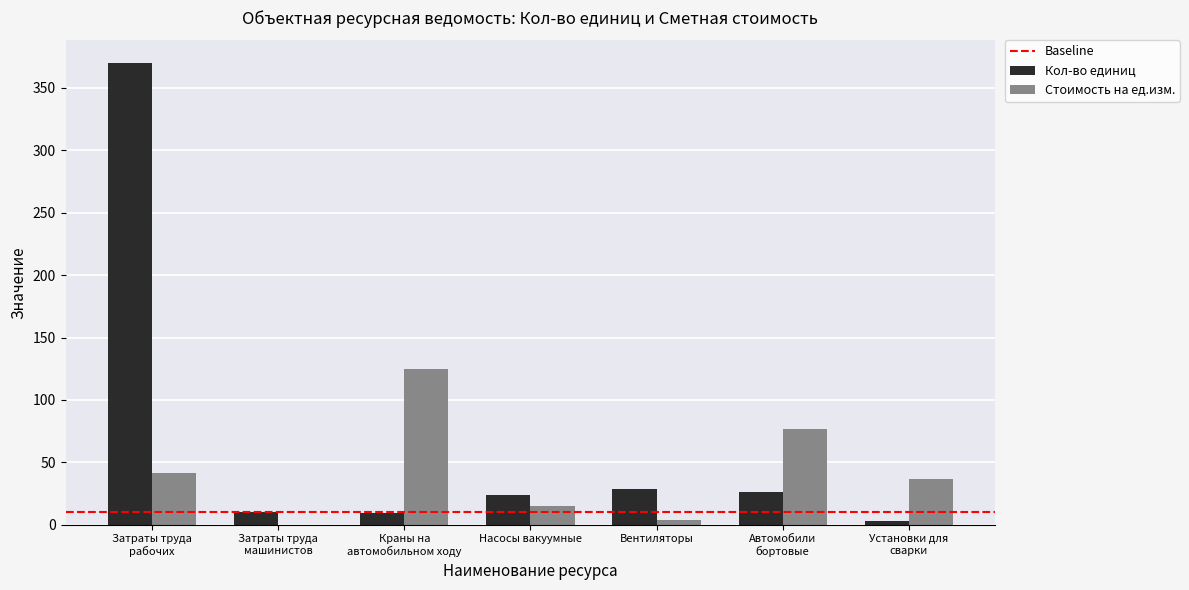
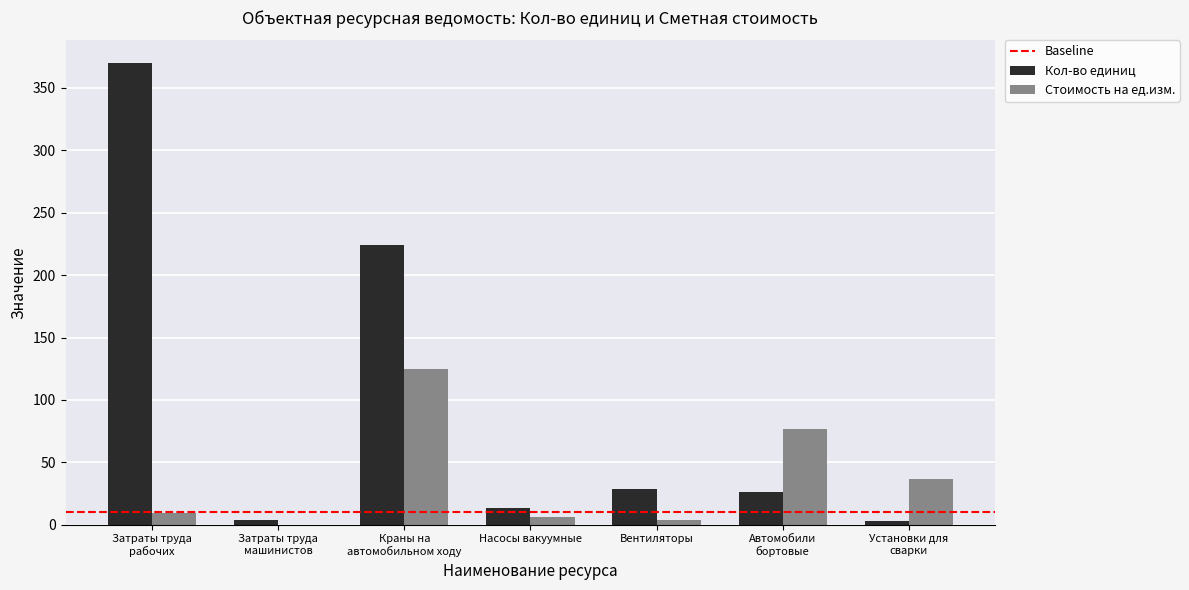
  {
    "Кол-во единиц": {
      "Затраты труда рабочих": 370,
-     "Затраты труда машинистов": 10,
-     "Краны на автомобильном ходу": 10,
-     "Насосы вакуумные": 24,
+     "Затраты труда машинистов": 4,
+     "Краны на автомобильном ходу": 224,
+     "Насосы вакуумные": 13,
      "Вентиляторы": 29,
      "Автомобили бортовые": 26,
      "Установки для сварки": 3
    },
    "Стоимость на ед.изм.": {
-     "Затраты труда рабочих": 41,
+     "Затраты труда рабочих": 10,
      "Затраты труда машинистов": 0,
      "Краны на автомобильном ходу": 124,
-     "Насосы вакуумные": 15,
+     "Насосы вакуумные": 6,
      "Вентиляторы": 4,
      "Автомобили бортовые": 77,
      "Установки для сварки": 37
    }
  }
